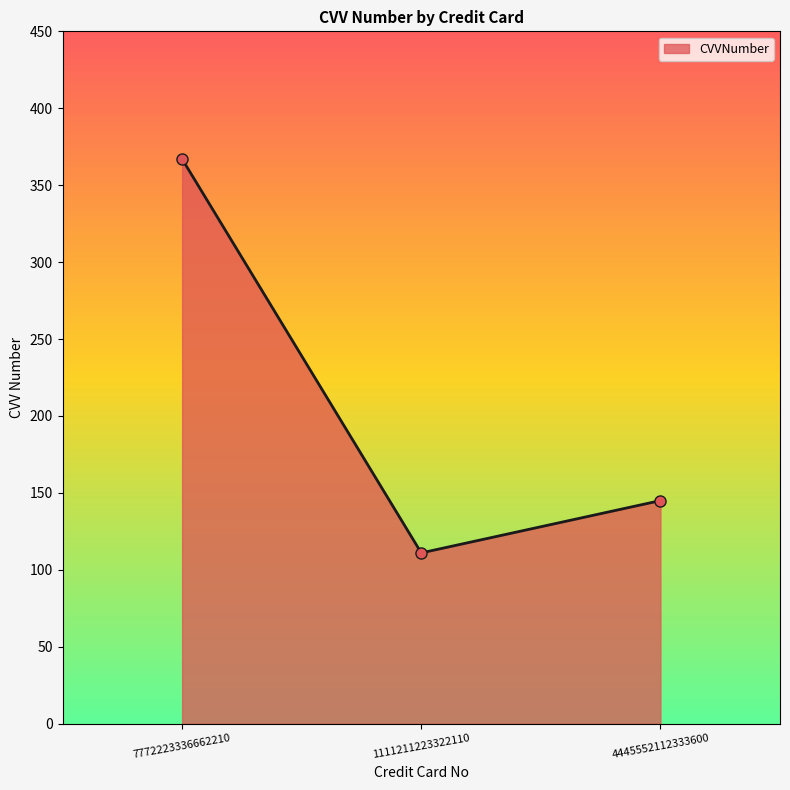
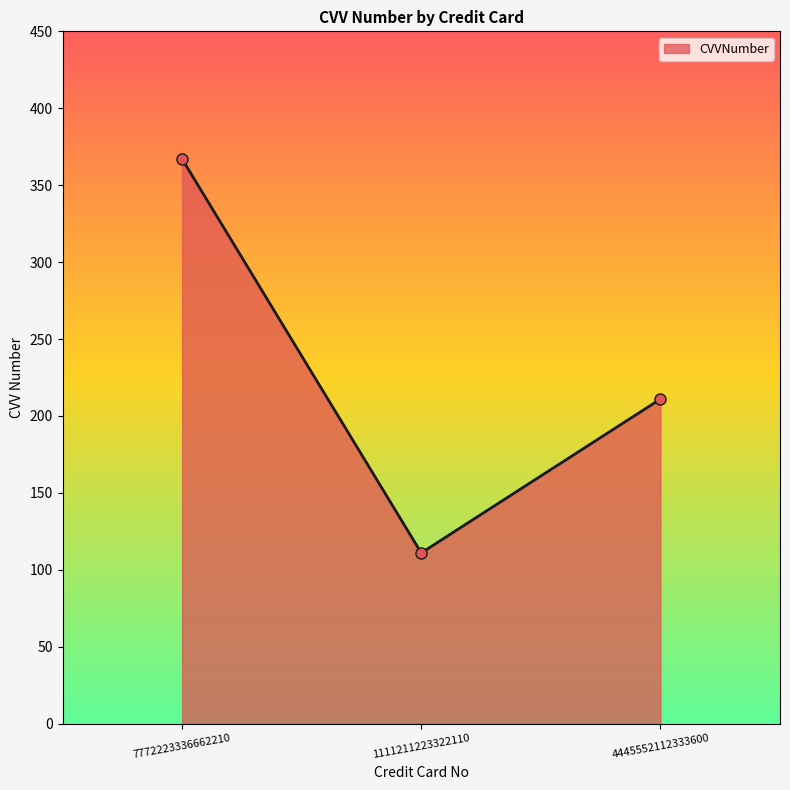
  {
    "7772223336662210": 367,
    "1111211223322110": 111,
-   "4445552112333600": 145
+   "4445552112333600": 211
  }
